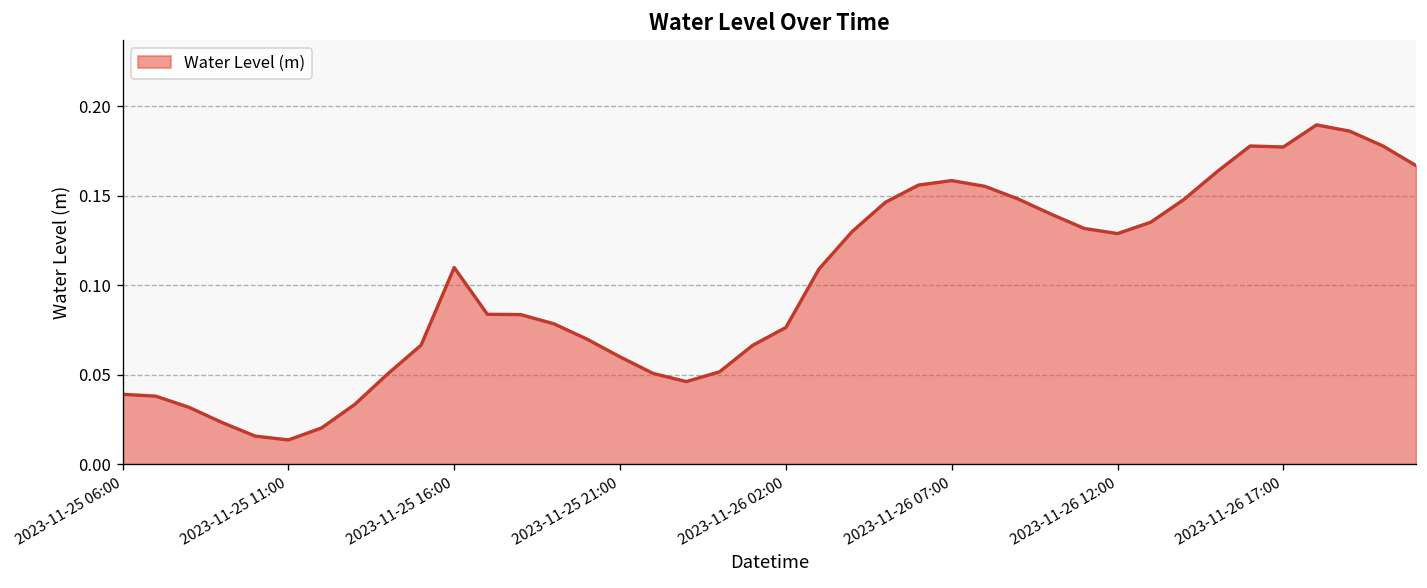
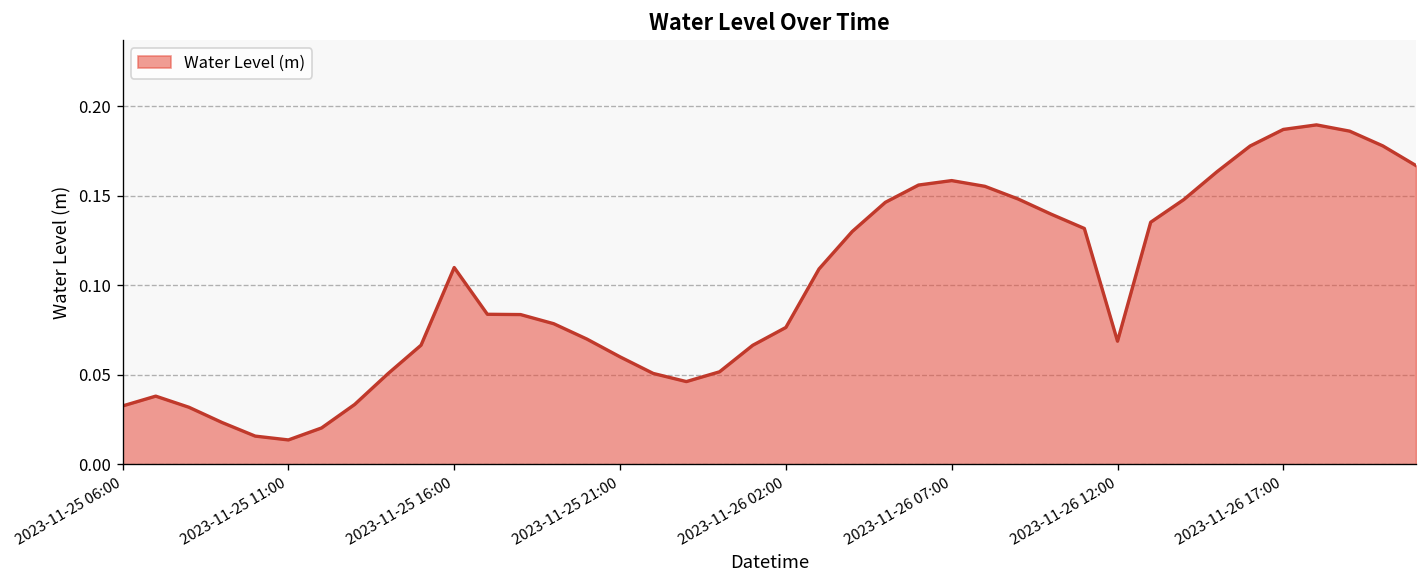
  {
-   "2023-11-25 06:00": 0.039,
+   "2023-11-25 06:00": 0.033,
    "2023-11-25 11:00": 0.014,
    "2023-11-25 16:00": 0.110,
    "2023-11-25 21:00": 0.060,
    "2023-11-26 02:00": 0.076,
    "2023-11-26 07:00": 0.158,
-   "2023-11-26 12:00": 0.129,
-   "2023-11-26 17:00": 0.177
+   "2023-11-26 12:00": 0.069,
+   "2023-11-26 17:00": 0.187
  }
